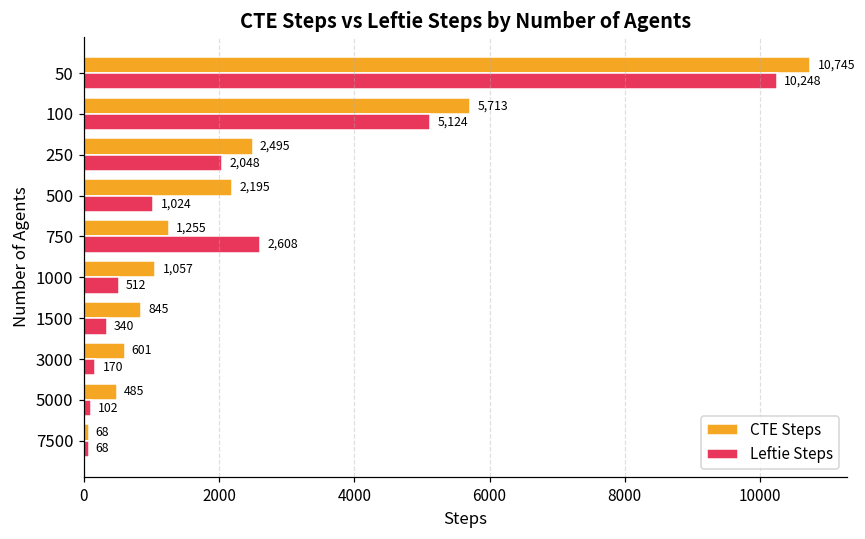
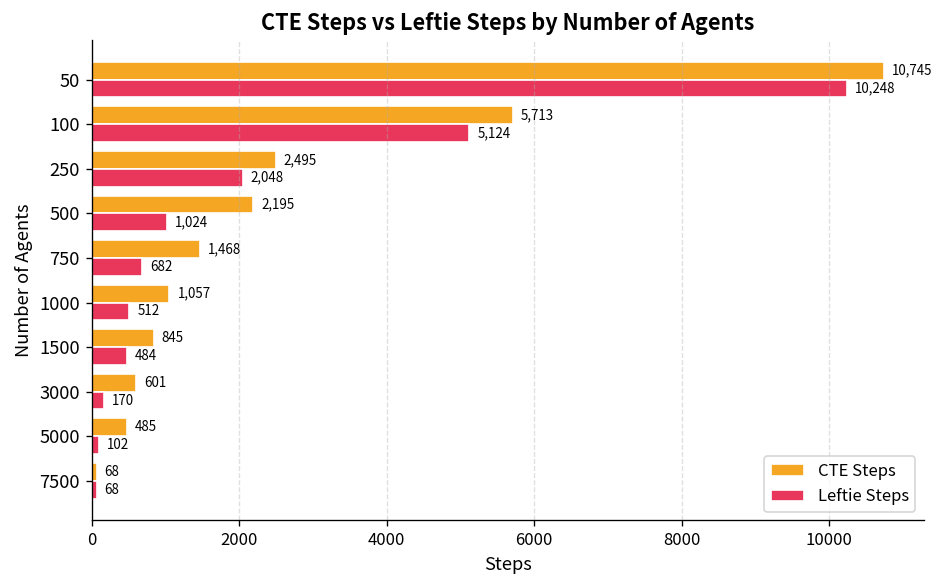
  {
    "CTE Steps": {
      "50": "10,745",
      "100": "5,713",
      "250": "2,495",
      "500": "2,195",
-     "750": "1,255",
+     "750": "1,468",
      "1000": "1,057",
      "1500": "845",
      "3000": "601",
      "5000": "485",
      "7500": "68"
    },
    "Leftie Steps": {
      "50": "10,248",
      "100": "5,124",
      "250": "2,048",
      "500": "1,024",
-     "750": "2,608",
+     "750": "682",
      "1000": "512",
-     "1500": "340",
+     "1500": "484",
      "3000": "170",
      "5000": "102",
      "7500": "68"
    }
  }
